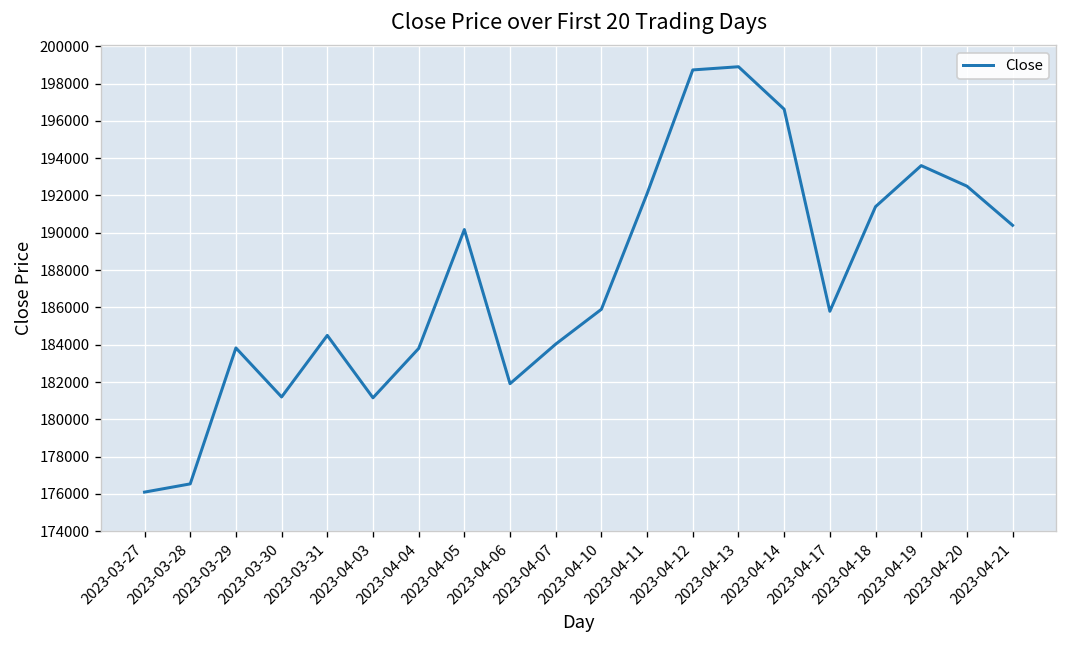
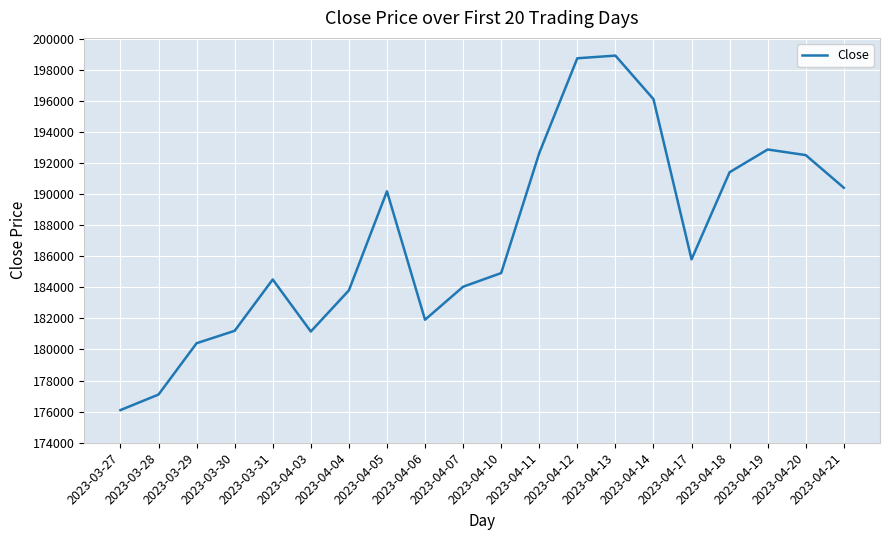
  {
    "2023-03-27": 176100,
-   "2023-03-28": 176500,
-   "2023-03-29": 183800,
+   "2023-03-28": 177100,
+   "2023-03-29": 180400,
    "2023-03-30": 181200,
    "2023-03-31": 184500,
    "2023-04-03": 181200,
    "2023-04-04": 183800,
    "2023-04-05": 190200,
    "2023-04-06": 181900,
    "2023-04-07": 184000,
-   "2023-04-10": 185900,
-   "2023-04-11": 192100,
+   "2023-04-10": 184900,
+   "2023-04-11": 192600,
    "2023-04-12": 198700,
    "2023-04-13": 198900,
-   "2023-04-14": 196600,
+   "2023-04-14": 196100,
    "2023-04-17": 185800,
    "2023-04-18": 191400,
-   "2023-04-19": 193600,
+   "2023-04-19": 192900,
    "2023-04-20": 192500,
    "2023-04-21": 190400
  }
